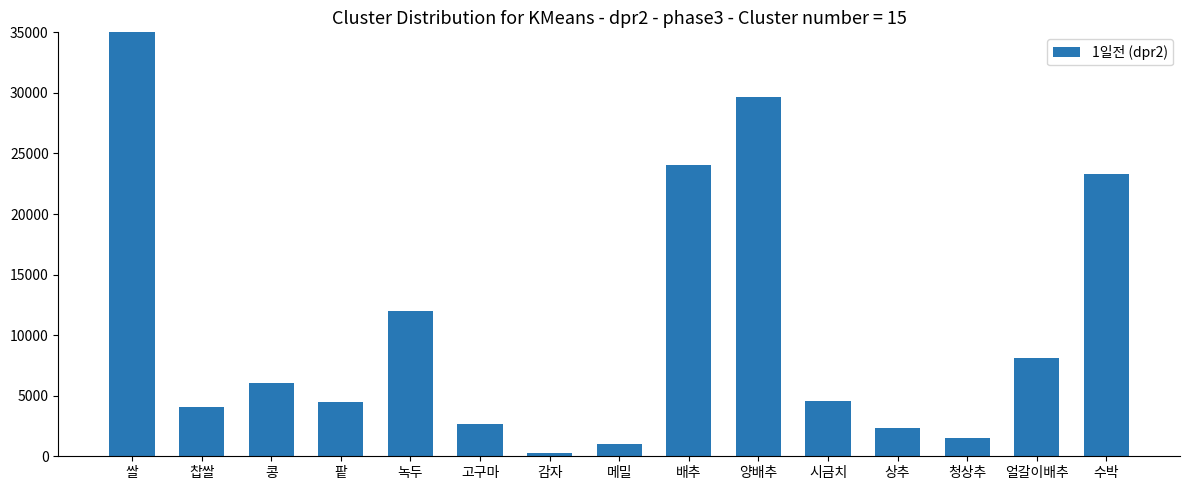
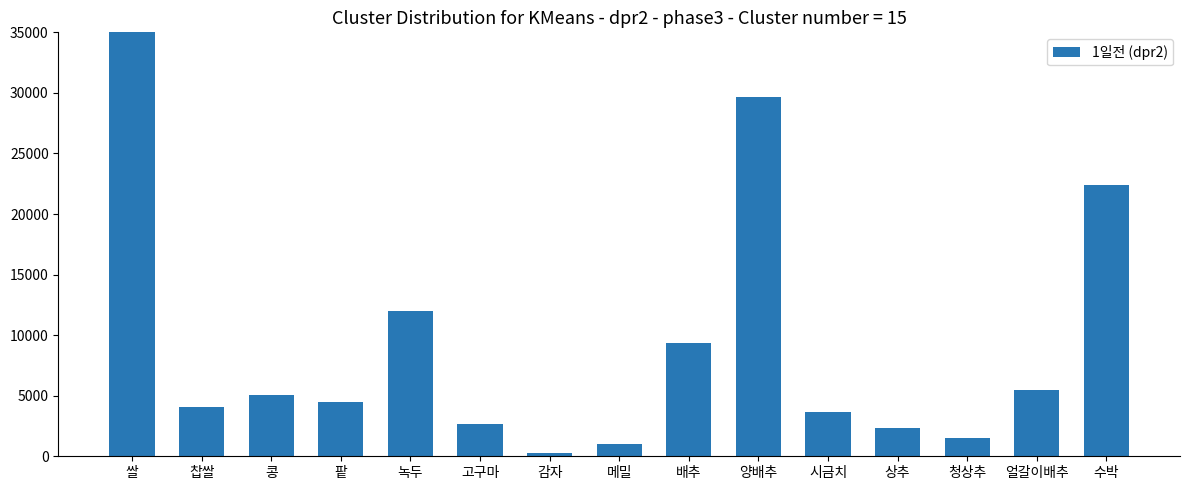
  {
    "찹쌀": 4100,
-   "콩": 6000,
+   "콩": 5100,
    "팥": 4500,
    "녹두": 12000,
    "고구마": 2600,
    "감자": 300,
    "메밀": 1000,
-   "배추": 24000,
+   "배추": 9300,
    "양배추": 29700,
-   "시금치": 4600,
+   "시금치": 3600,
    "상추": 2300,
    "청상추": 1500,
-   "얼갈이배추": 8100,
-   "수박": 23300
+   "얼갈이배추": 5500,
+   "수박": 22400
  }
